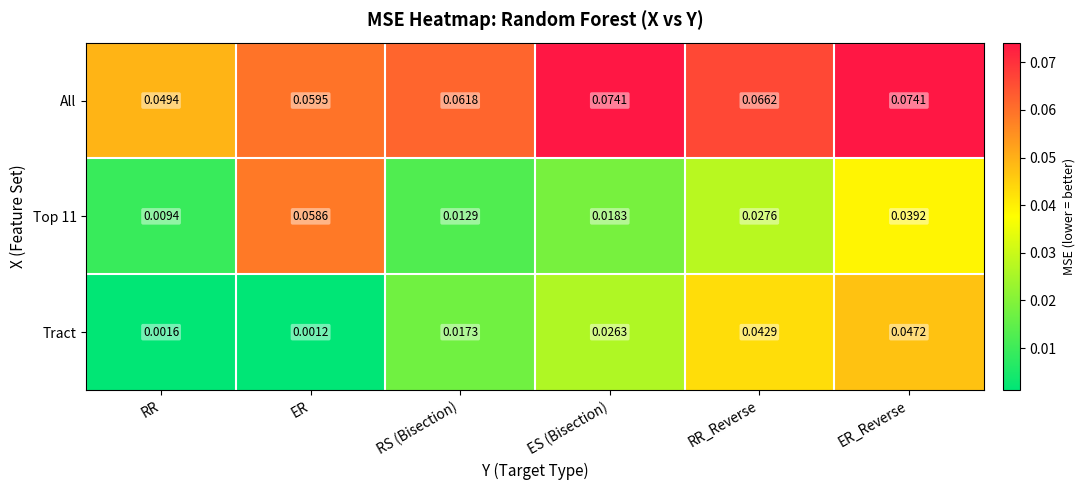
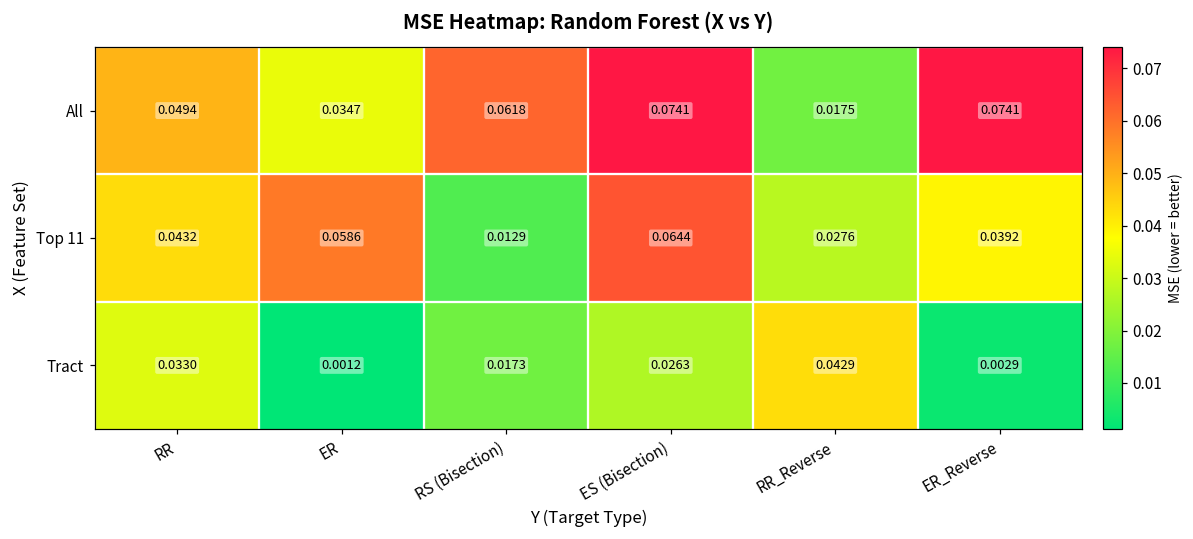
  {
    "All": {
-     "ER": 0.0595,
-     "RR_Reverse": 0.0662
+     "ER": 0.0347,
+     "RR_Reverse": 0.0175
    },
    "Top 11": {
-     "RR": 0.0094,
-     "ES (Bisection)": 0.0183
+     "RR": 0.0432,
+     "ES (Bisection)": 0.0644
    },
    "Tract": {
-     "RR": 0.0016,
-     "ER_Reverse": 0.0472
+     "RR": 0.0330,
+     "ER_Reverse": 0.0029
    }
  }
